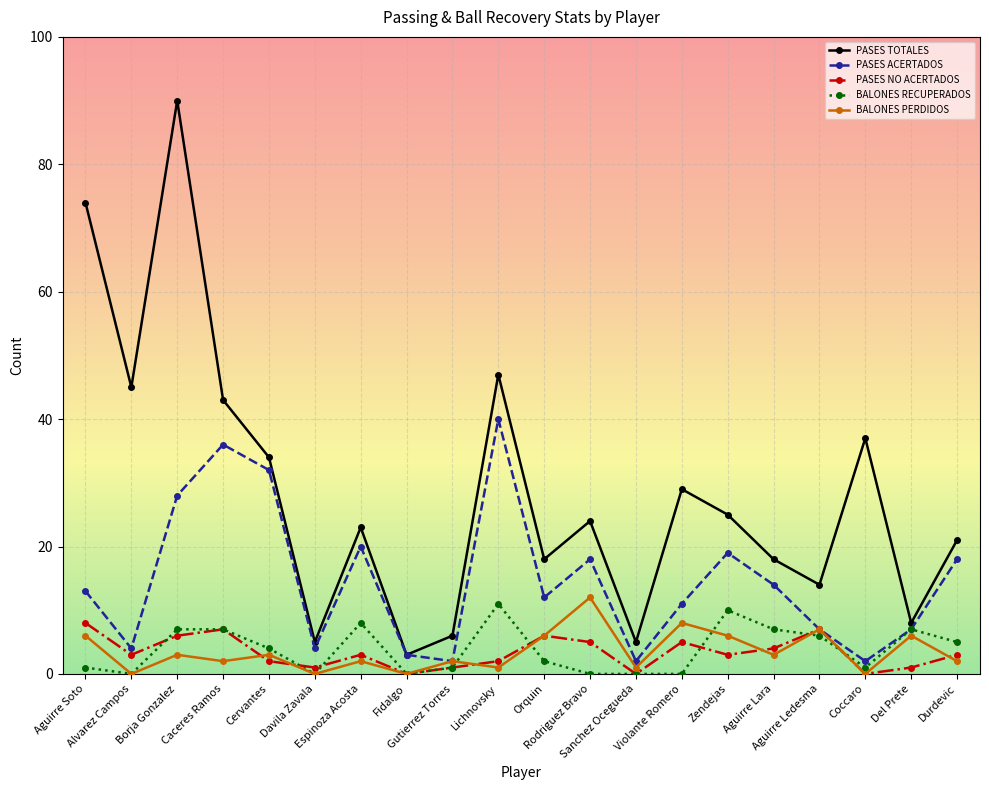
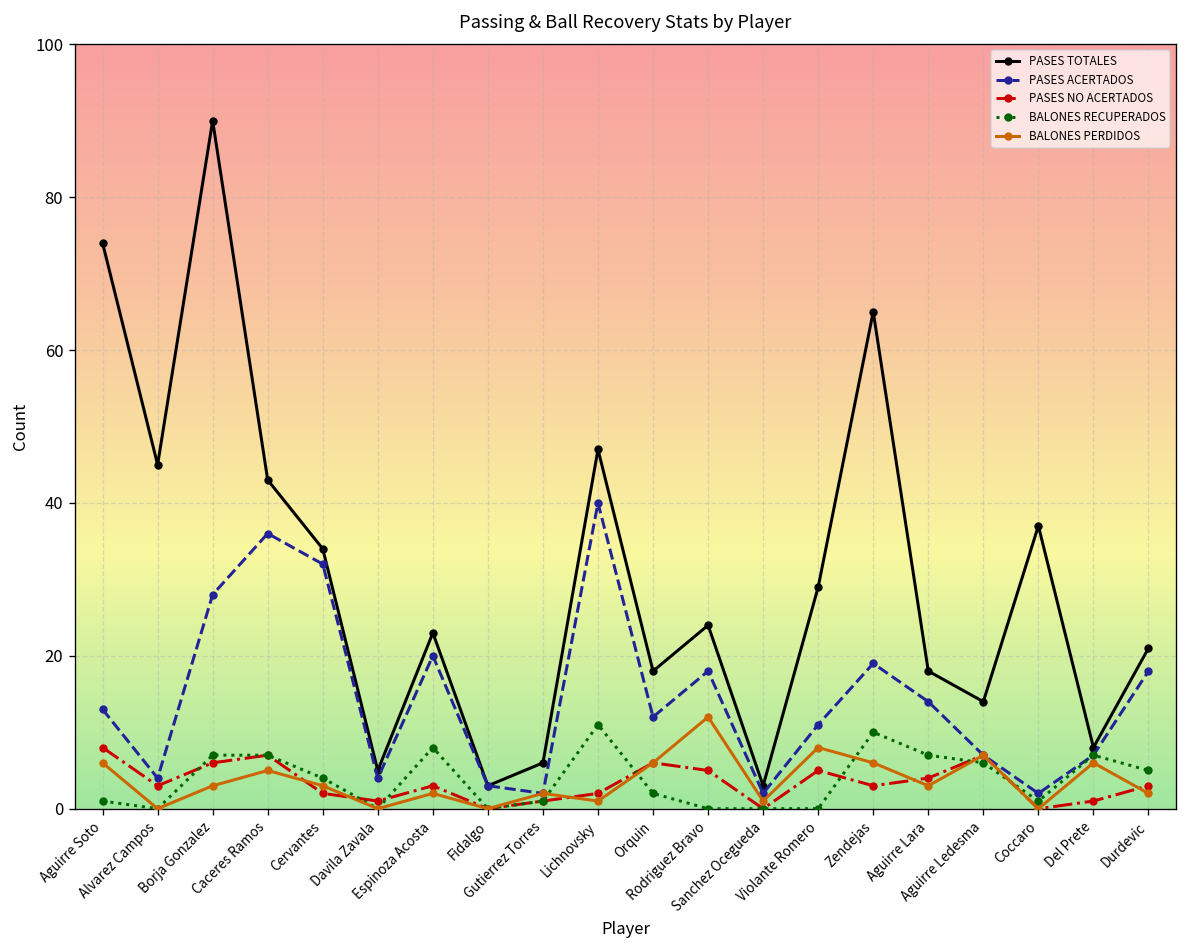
  {
    "PASES TOTALES": {
      "Aguirre Soto": 74,
      "Alvarez Campos": 45,
      "Borja Gonzalez": 90,
      "Caceres Ramos": 43,
      "Cervantes": 34,
      "Davila Zavala": 5,
      "Espinoza Acosta": 23,
      "Gutierrez Torres": 6,
      "Lichnovsky": 47,
      "Orquin": 18,
      "Rodriguez Bravo": 24,
-     "Sanchez Ocegueda": 5,
+     "Sanchez Ocegueda": 3,
      "Violante Romero": 29,
-     "Zendejas": 25,
+     "Zendejas": 65,
      "Aguirre Lara": 18,
      "Aguirre Ledesma": 14,
      "Coccaro": 37,
      "Del Prete": 8,
      "Durdevic": 21
    },
    "PASES ACERTADOS": {
      "Aguirre Soto": 13,
      "Alvarez Campos": 4,
      "Borja Gonzalez": 28,
      "Caceres Ramos": 36,
      "Cervantes": 32,
      "Davila Zavala": 4,
      "Espinoza Acosta": 20,
      "Lichnovsky": 40,
      "Orquin": 12,
      "Rodriguez Bravo": 18,
      "Sanchez Ocegueda": 2,
      "Violante Romero": 11,
      "Zendejas": 19,
      "Aguirre Lara": 14,
      "Coccaro": 2,
      "Durdevic": 18
    },
    "PASES NO ACERTADOS": {
      "Aguirre Soto": 8,
      "Alvarez Campos": 3,
      "Borja Gonzalez": 6,
      "Cervantes": 2,
      "Davila Zavala": 1,
      "Espinoza Acosta": 3,
      "Lichnovsky": 2,
      "Rodriguez Bravo": 5,
      "Violante Romero": 5,
      "Zendejas": 3,
      "Aguirre Lara": 4,
      "Del Prete": 1,
      "Durdevic": 3
    },
    "BALONES RECUPERADOS": {
      "Aguirre Soto": 1,
      "Borja Gonzalez": 7,
      "Cervantes": 4,
      "Espinoza Acosta": 8,
      "Lichnovsky": 11,
      "Orquin": 2,
      "Rodriguez Bravo": 0,
      "Violante Romero": 0,
      "Zendejas": 10,
      "Aguirre Lara": 7,
      "Aguirre Ledesma": 6,
      "Coccaro": 1,
      "Durdevic": 5
    },
    "BALONES PERDIDOS": {
      "Aguirre Soto": 6,
      "Borja Gonzalez": 3,
-     "Caceres Ramos": 2,
+     "Caceres Ramos": 5,
      "Cervantes": 3,
      "Espinoza Acosta": 2,
      "Lichnovsky": 1,
      "Rodriguez Bravo": 12,
      "Sanchez Ocegueda": 1,
      "Violante Romero": 8,
      "Zendejas": 6,
      "Aguirre Lara": 3,
      "Del Prete": 6,
      "Durdevic": 2
    }
  }
